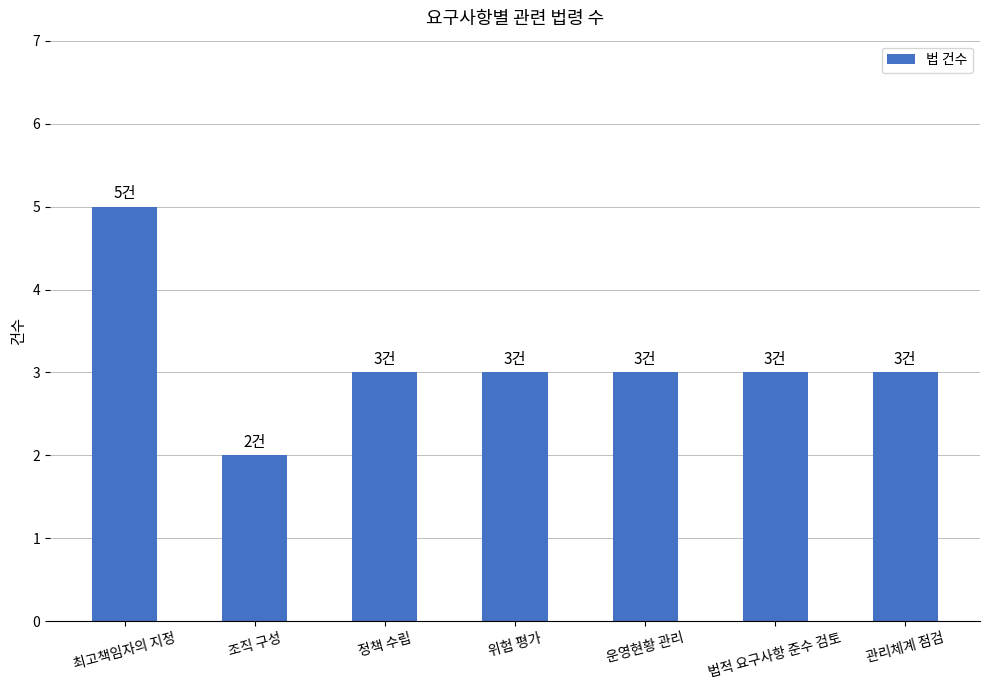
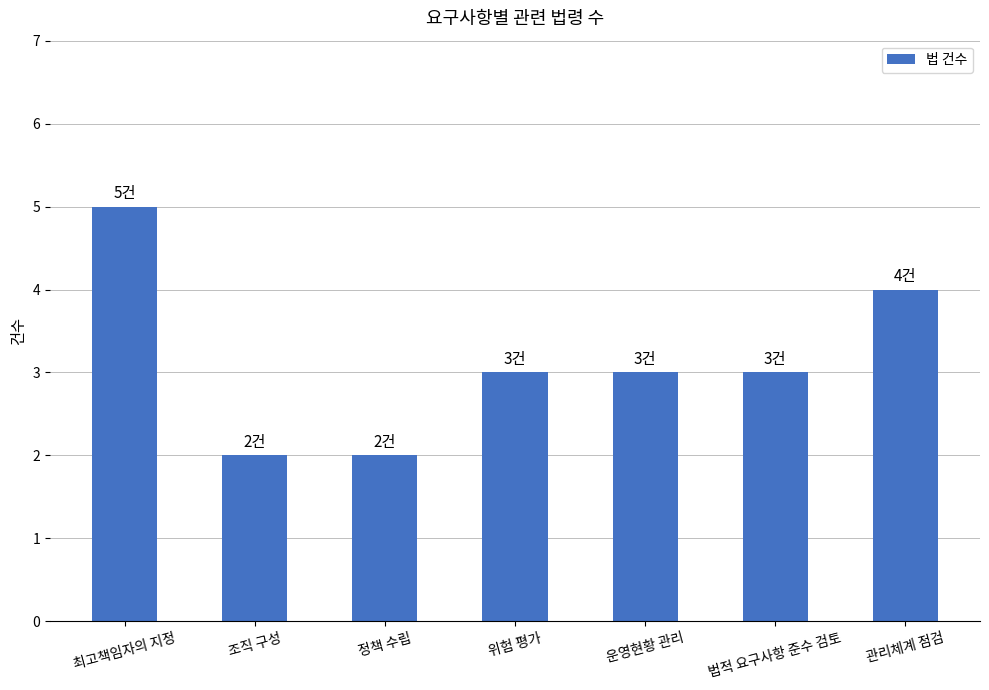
  {
    "최고책임자의 지정": "5건",
    "조직 구성": "2건",
-   "정책 수립": "3건",
+   "정책 수립": "2건",
    "위험 평가": "3건",
    "운영현황 관리": "3건",
    "법적 요구사항 준수 검토": "3건",
-   "관리체계 점검": "3건"
+   "관리체계 점검": "4건"
  }
